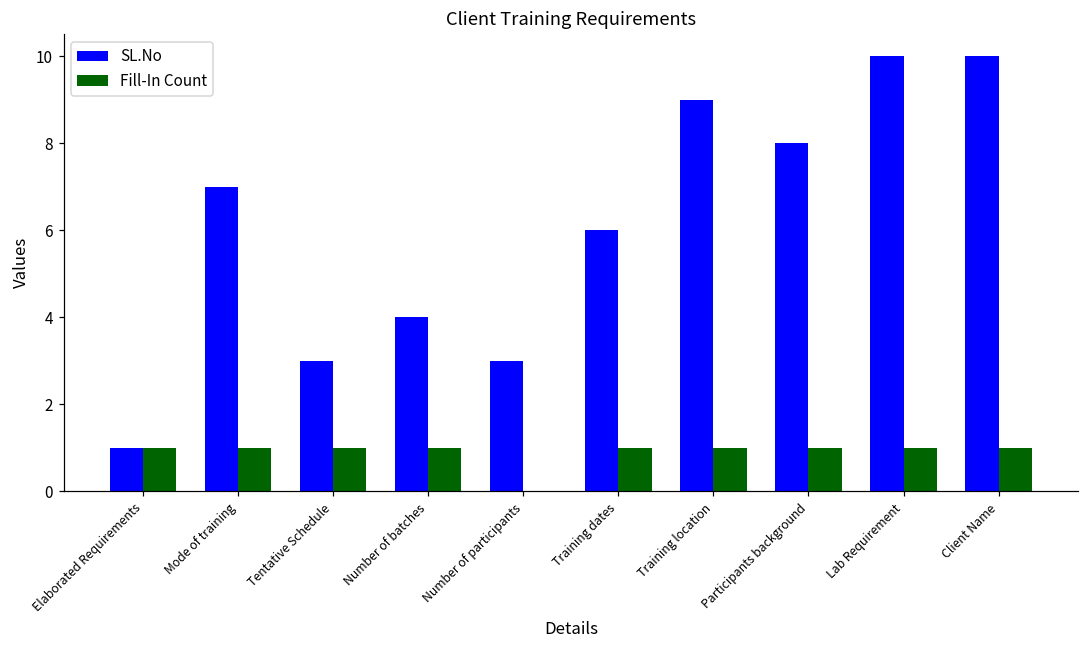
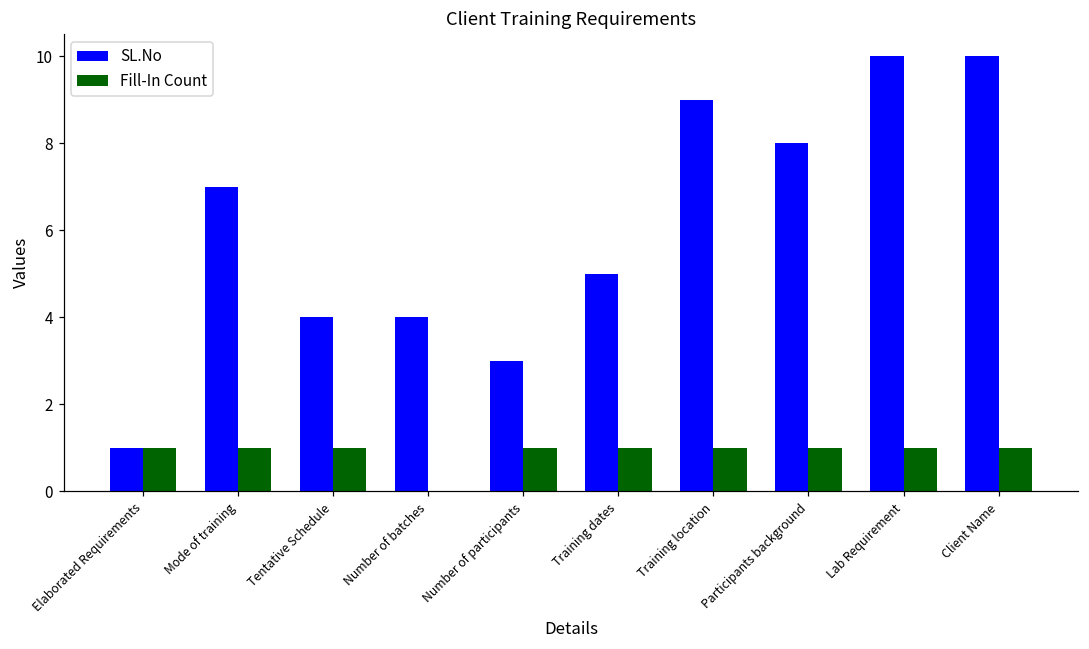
  {
    "SL.No": {
      "Elaborated Requirements": 1,
      "Mode of training": 7,
-     "Tentative Schedule": 3,
+     "Tentative Schedule": 4,
      "Number of batches": 4,
      "Number of participants": 3,
-     "Training dates": 6,
+     "Training dates": 5,
      "Training location": 9,
      "Participants background": 8,
      "Lab Requirement": 10,
      "Client Name": 10
    },
    "Fill-In Count": {
      "Elaborated Requirements": 1,
      "Mode of training": 1,
      "Tentative Schedule": 1,
-     "Number of batches": 1,
-     "Number of participants": 0,
+     "Number of batches": 0,
+     "Number of participants": 1,
      "Training dates": 1,
      "Training location": 1,
      "Participants background": 1,
      "Lab Requirement": 1,
      "Client Name": 1
    }
  }
